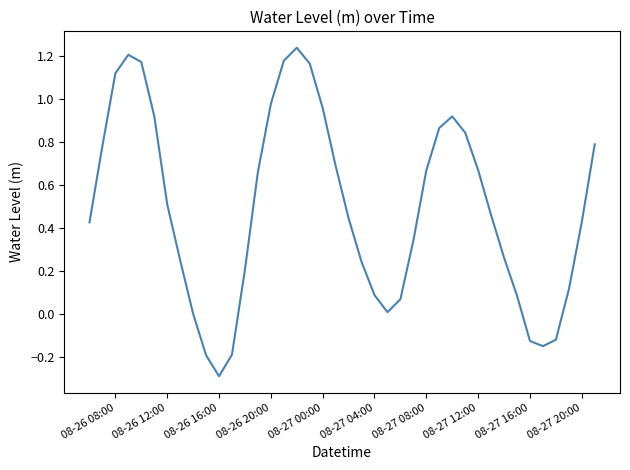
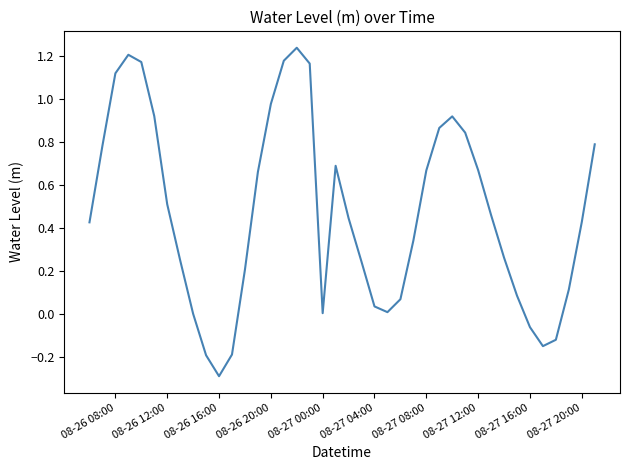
  {
    "08-26 08:00": 1.12,
    "08-26 12:00": 0.51,
    "08-26 16:00": -0.29,
    "08-26 20:00": 0.98,
-   "08-27 00:00": 0.96,
-   "08-27 04:00": 0.09,
+   "08-27 00:00": 0.00,
+   "08-27 04:00": 0.03,
    "08-27 08:00": 0.67,
    "08-27 12:00": 0.67,
-   "08-27 16:00": -0.13,
+   "08-27 16:00": -0.06,
    "08-27 20:00": 0.43
  }
